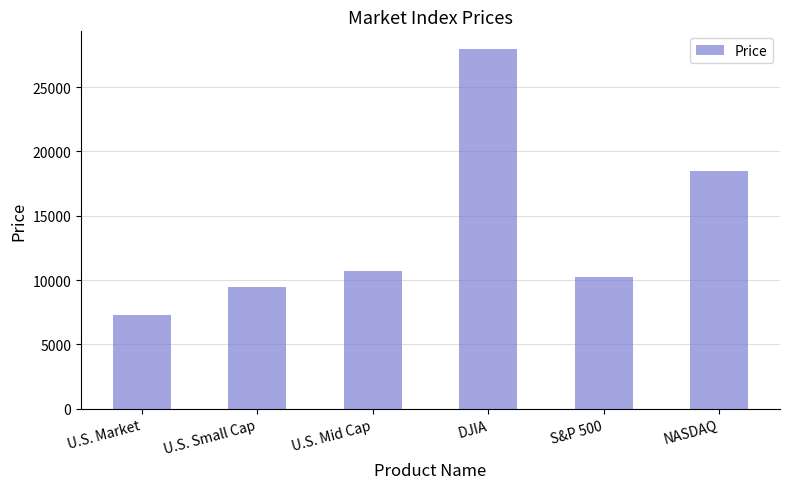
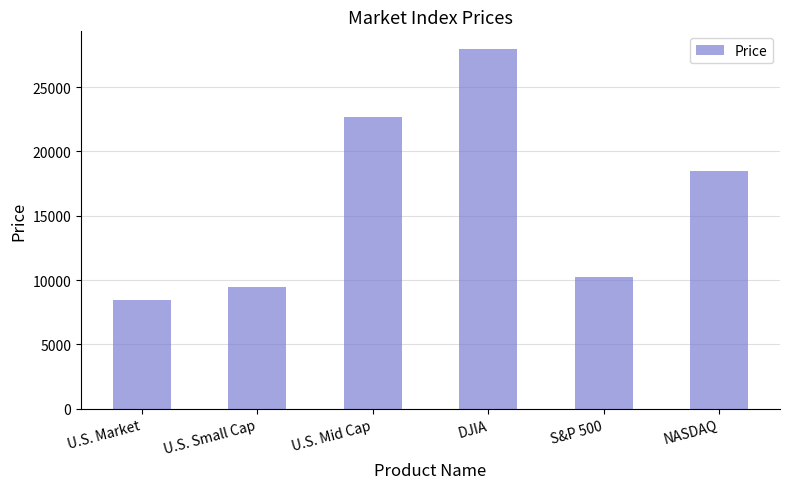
  {
-   "U.S. Market": 7300,
+   "U.S. Market": 8500,
    "U.S. Small Cap": 9500,
-   "U.S. Mid Cap": 10700,
+   "U.S. Mid Cap": 22700,
    "DJIA": 27900,
    "S&P 500": 10200,
    "NASDAQ": 18500
  }
